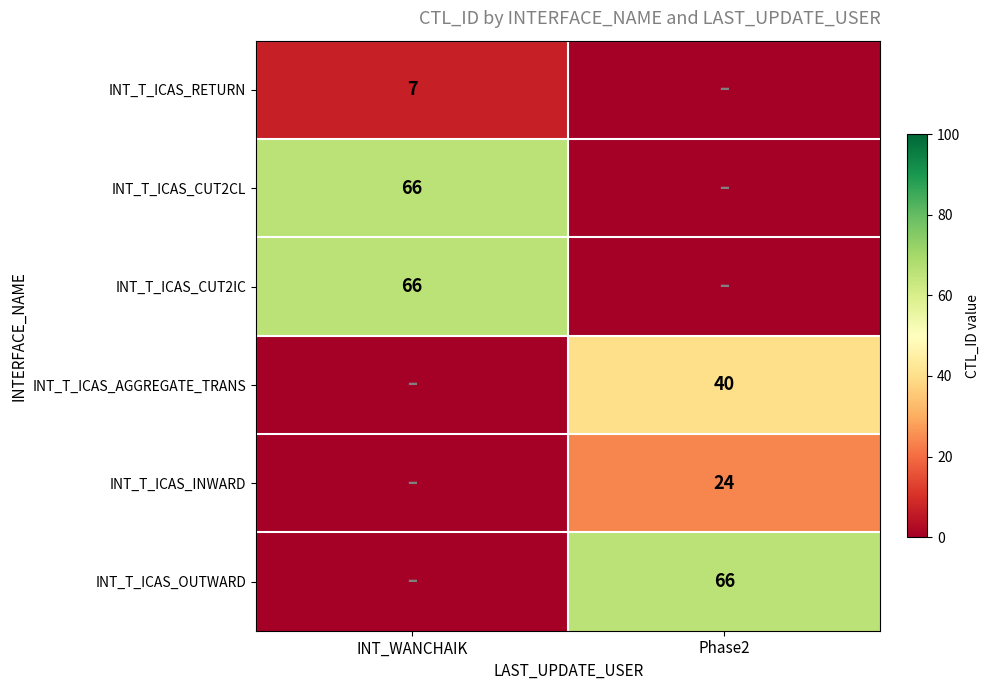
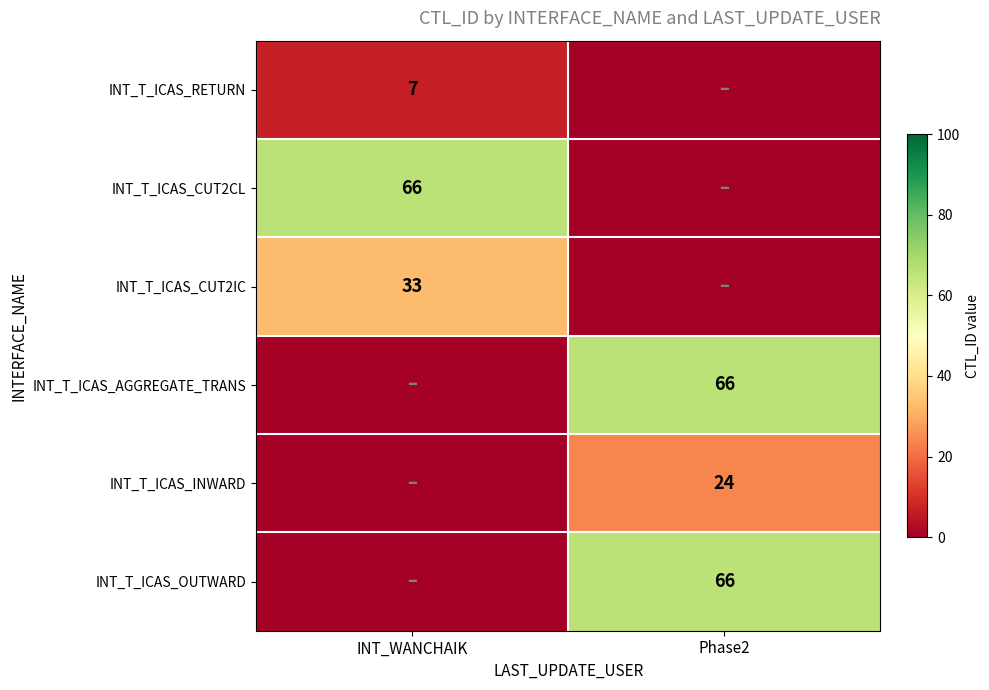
  {
    "INT_T_ICAS_RETURN": {
      "INT_WANCHAIK": 7
    },
    "INT_T_ICAS_CUT2CL": {
      "INT_WANCHAIK": 66
    },
    "INT_T_ICAS_CUT2IC": {
-     "INT_WANCHAIK": 66
+     "INT_WANCHAIK": 33
    },
    "INT_T_ICAS_AGGREGATE_TRANS": {
-     "Phase2": 40
+     "Phase2": 66
    },
    "INT_T_ICAS_INWARD": {
      "Phase2": 24
    },
    "INT_T_ICAS_OUTWARD": {
      "Phase2": 66
    }
  }
